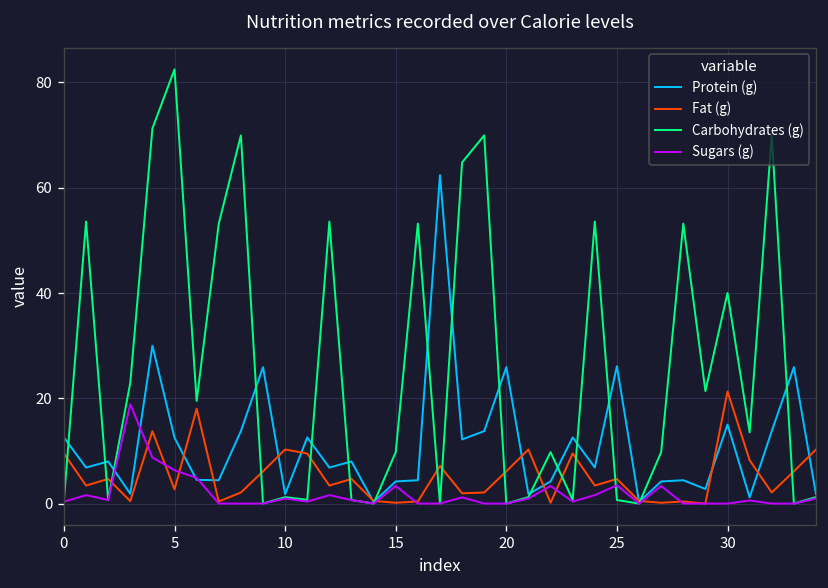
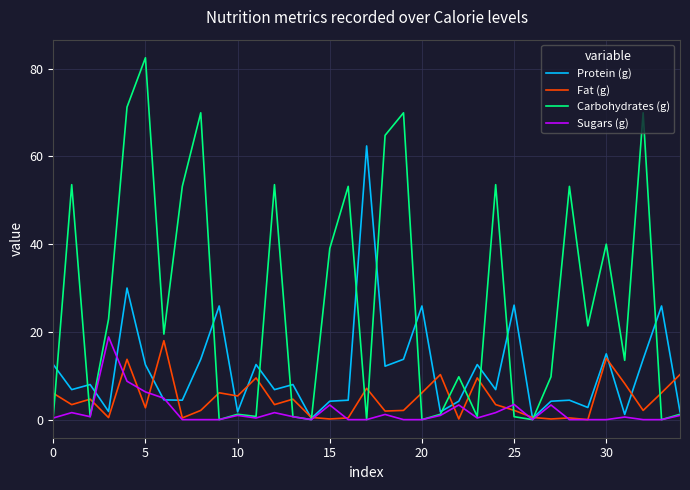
  {
    "Protein (g)": {
      "0": 13,
      "5": 13,
      "15": 4,
      "20": 26,
      "25": 26,
      "30": 15
    },
    "Fat (g)": {
-     "0": 10,
+     "0": 6,
      "5": 3,
-     "10": 10,
+     "10": 5,
      "15": 0,
      "20": 6,
-     "25": 5,
-     "30": 21
+     "25": 2,
+     "30": 14
    },
    "Carbohydrates (g)": {
      "5": 83,
-     "15": 10,
+     "15": 39,
      "25": 1,
      "30": 40
    },
    "Sugars (g)": {
      "5": 6,
      "15": 3,
      "25": 3,
      "30": 0
    }
  }
